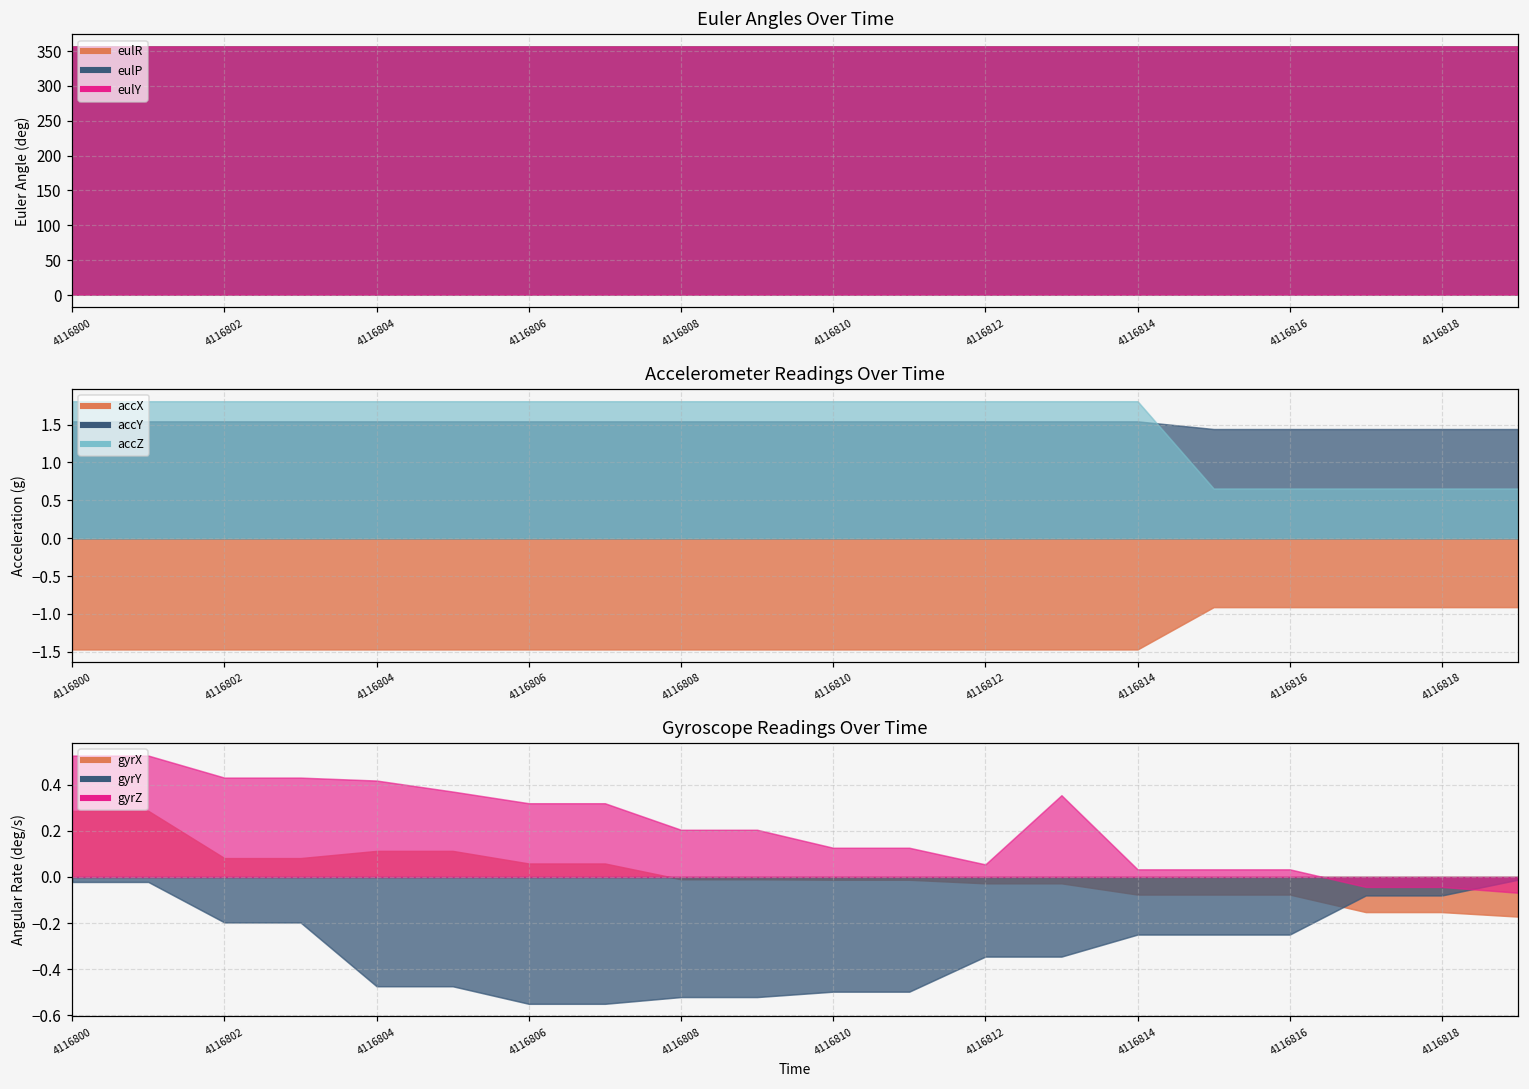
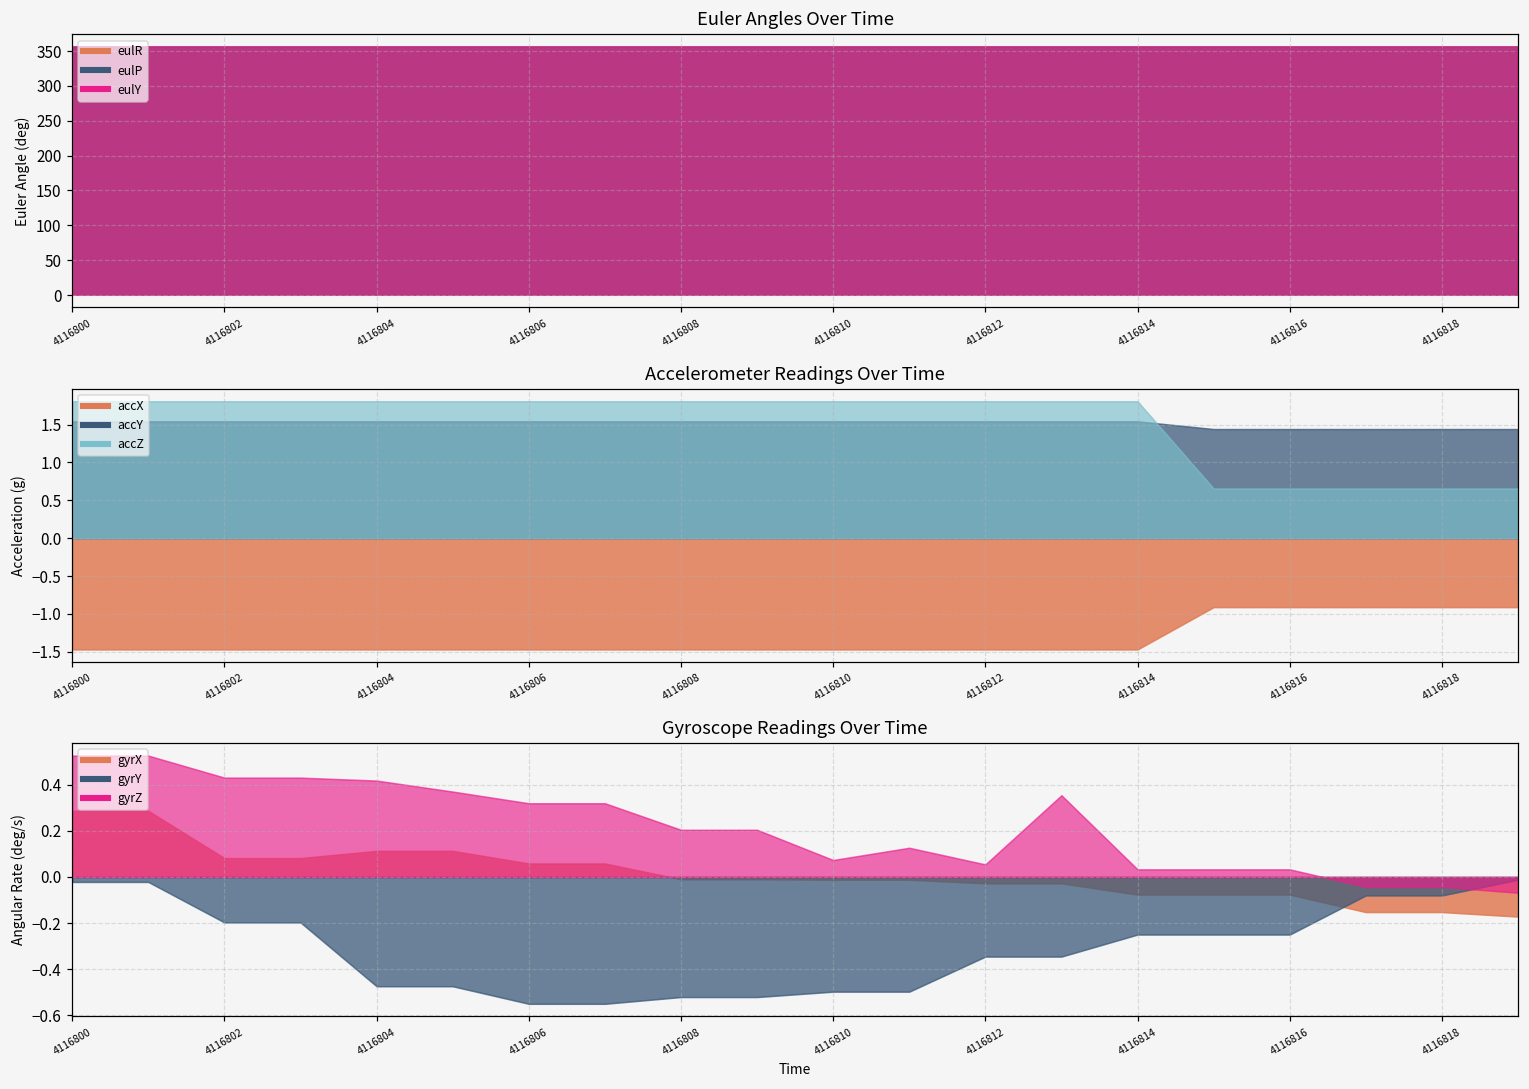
  {
    "Euler Angles Over Time": {
      "4116800": 360,
      "4116802": 360,
      "4116804": 360,
      "4116806": 360,
      "4116808": 360,
      "4116810": 360,
      "4116812": 360,
      "4116814": 360,
      "4116816": 360,
      "4116818": 360
    },
    "Accelerometer Readings Over Time": {
      "accY": {
        "4116800": 1.5,
        "4116802": 1.5,
        "4116804": 1.5,
        "4116806": 1.5,
        "4116808": 1.5,
        "4116810": 1.5,
        "4116812": 1.5,
        "4116814": 1.5,
        "4116816": 1.4,
        "4116818": 1.4
      },
      "accZ": {
        "4116800": 1.8,
        "4116802": 1.8,
        "4116804": 1.8,
        "4116806": 1.8,
        "4116808": 1.8,
        "4116810": 1.8,
        "4116812": 1.8,
        "4116814": 1.8,
        "4116816": 0.7,
        "4116818": 0.7
      }
    },
    "Gyroscope Readings Over Time": {
      "gyrX": {
        "4116800": 0.29,
        "4116802": 0.08,
        "4116804": 0.11,
        "4116806": 0.06
      },
      "gyrZ": {
        "4116800": 0.53,
        "4116802": 0.43,
        "4116804": 0.42,
        "4116806": 0.32,
        "4116808": 0.21,
-       "4116810": 0.13,
+       "4116810": 0.07,
        "4116812": 0.05,
        "4116814": 0.03,
        "4116816": 0.03
      }
    }
  }
